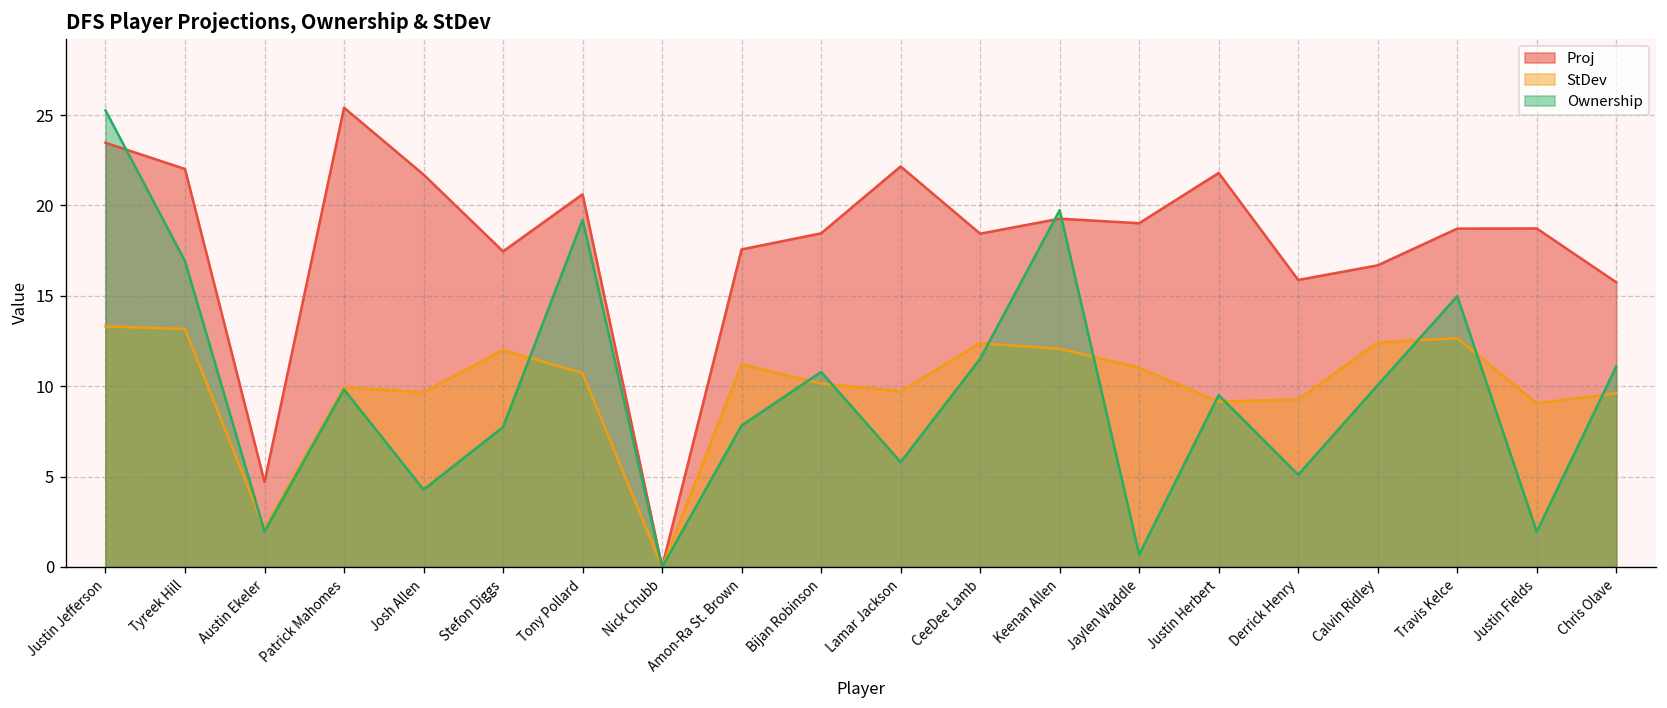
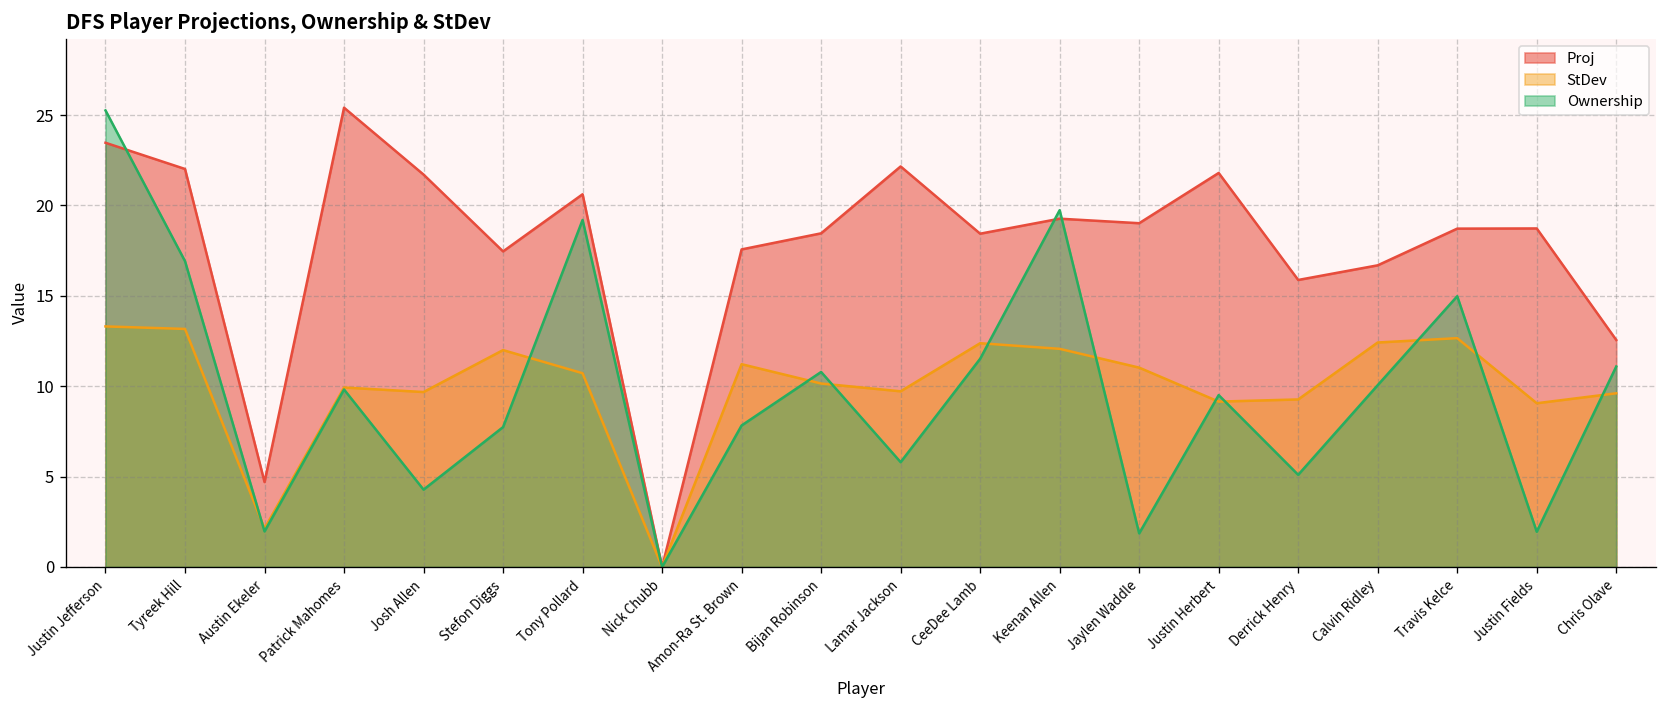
  {
    "Proj": {
      "Justin Jefferson": 23.5,
      "Tyreek Hill": 22.0,
      "Austin Ekeler": 4.7,
      "Patrick Mahomes": 25.4,
      "Josh Allen": 21.7,
      "Stefon Diggs": 17.5,
      "Tony Pollard": 20.6,
      "Amon-Ra St. Brown": 17.6,
      "Bijan Robinson": 18.5,
      "Lamar Jackson": 22.2,
      "CeeDee Lamb": 18.4,
      "Keenan Allen": 19.3,
      "Jaylen Waddle": 19.0,
      "Justin Herbert": 21.8,
      "Derrick Henry": 15.9,
      "Calvin Ridley": 16.7,
      "Travis Kelce": 18.7,
      "Justin Fields": 18.7,
-     "Chris Olave": 15.8
+     "Chris Olave": 12.6
    },
    "StDev": {
      "Justin Jefferson": 13.3,
      "Tyreek Hill": 13.2,
      "Josh Allen": 9.7,
      "Stefon Diggs": 12.0,
      "Tony Pollard": 10.7,
      "Amon-Ra St. Brown": 11.2,
      "Bijan Robinson": 10.2,
      "Lamar Jackson": 9.7,
      "CeeDee Lamb": 12.4,
      "Keenan Allen": 12.1,
      "Jaylen Waddle": 11.0,
      "Justin Herbert": 9.2,
      "Derrick Henry": 9.3,
      "Calvin Ridley": 12.4,
      "Travis Kelce": 12.7,
      "Justin Fields": 9.1,
      "Chris Olave": 9.6
    },
    "Ownership": {
      "Justin Jefferson": 25.3,
      "Tyreek Hill": 16.9,
      "Josh Allen": 4.3,
      "Stefon Diggs": 7.7,
      "Tony Pollard": 19.2,
      "Amon-Ra St. Brown": 7.8,
      "Bijan Robinson": 10.8,
      "Lamar Jackson": 5.8,
      "CeeDee Lamb": 11.5,
      "Keenan Allen": 19.7,
-     "Jaylen Waddle": 0.7,
+     "Jaylen Waddle": 1.9,
      "Justin Herbert": 9.5,
      "Derrick Henry": 5.1,
      "Calvin Ridley": 10.1,
      "Travis Kelce": 15.0,
      "Justin Fields": 2.0,
      "Chris Olave": 11.1
    }
  }
